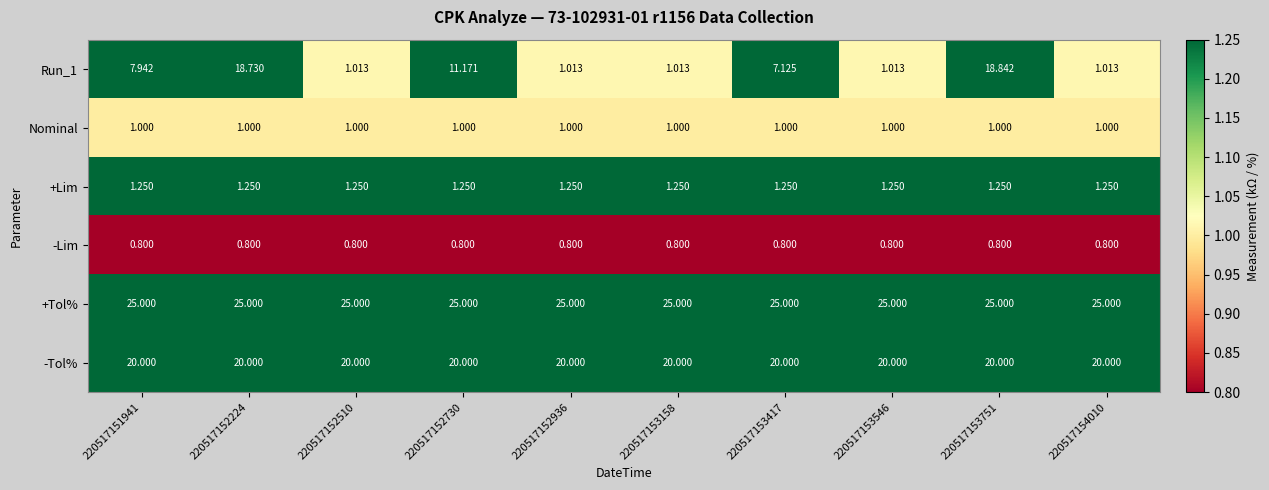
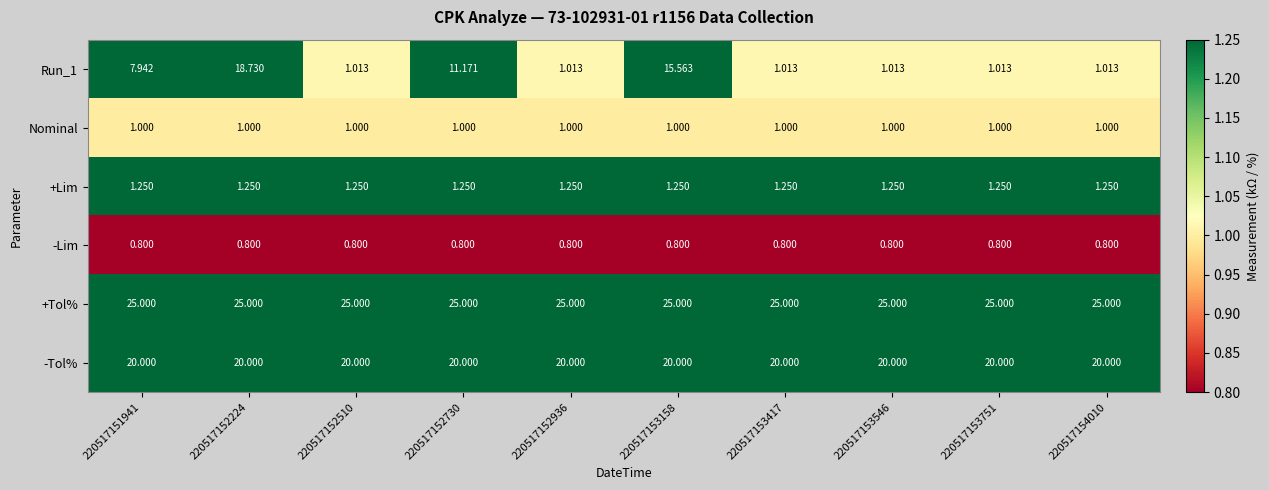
  {
    "Run_1": {
      "220517151941": 7.942,
      "220517152224": 18.730,
      "220517152510": 1.013,
      "220517152730": 11.171,
      "220517152936": 1.013,
-     "220517153158": 1.013,
-     "220517153417": 7.125,
+     "220517153158": 15.563,
+     "220517153417": 1.013,
      "220517153546": 1.013,
-     "220517153751": 18.842,
+     "220517153751": 1.013,
      "220517154010": 1.013
    },
    "Nominal": {
      "220517151941": 1.000,
      "220517152224": 1.000,
      "220517152510": 1.000,
      "220517152730": 1.000,
      "220517152936": 1.000,
      "220517153158": 1.000,
      "220517153417": 1.000,
      "220517153546": 1.000,
      "220517153751": 1.000,
      "220517154010": 1.000
    },
    "+Lim": {
      "220517151941": 1.250,
      "220517152224": 1.250,
      "220517152510": 1.250,
      "220517152730": 1.250,
      "220517152936": 1.250,
      "220517153158": 1.250,
      "220517153417": 1.250,
      "220517153546": 1.250,
      "220517153751": 1.250,
      "220517154010": 1.250
    },
    "-Lim": {
      "220517151941": 0.800,
      "220517152224": 0.800,
      "220517152510": 0.800,
      "220517152730": 0.800,
      "220517152936": 0.800,
      "220517153158": 0.800,
      "220517153417": 0.800,
      "220517153546": 0.800,
      "220517153751": 0.800,
      "220517154010": 0.800
    },
    "+Tol%": {
      "220517151941": 25.000,
      "220517152224": 25.000,
      "220517152510": 25.000,
      "220517152730": 25.000,
      "220517152936": 25.000,
      "220517153158": 25.000,
      "220517153417": 25.000,
      "220517153546": 25.000,
      "220517153751": 25.000,
      "220517154010": 25.000
    },
    "-Tol%": {
      "220517151941": 20.000,
      "220517152224": 20.000,
      "220517152510": 20.000,
      "220517152730": 20.000,
      "220517152936": 20.000,
      "220517153158": 20.000,
      "220517153417": 20.000,
      "220517153546": 20.000,
      "220517153751": 20.000,
      "220517154010": 20.000
    }
  }
